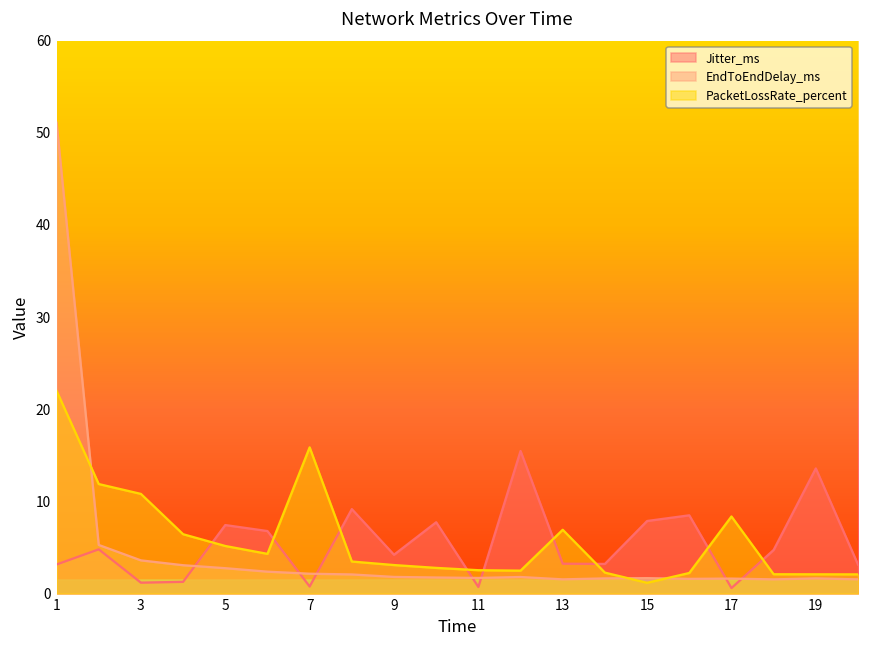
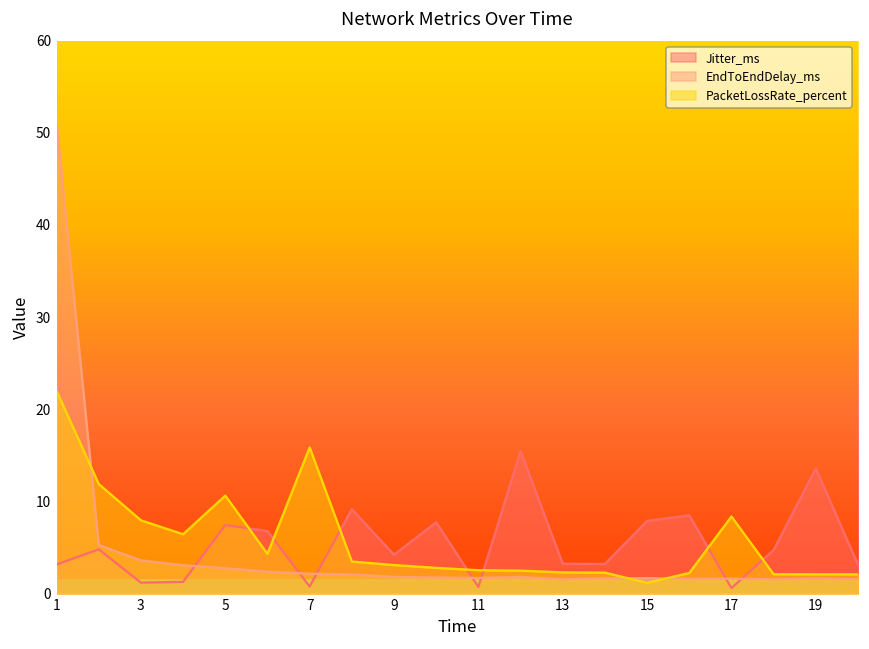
  {
    "PacketLossRate_percent": {
      "1": 22,
-     "3": 11,
-     "5": 5,
+     "3": 8,
+     "5": 11,
      "7": 16,
      "9": 3,
      "11": 3,
-     "13": 7,
+     "13": 2,
      "17": 8,
      "19": 2
    }
  }
